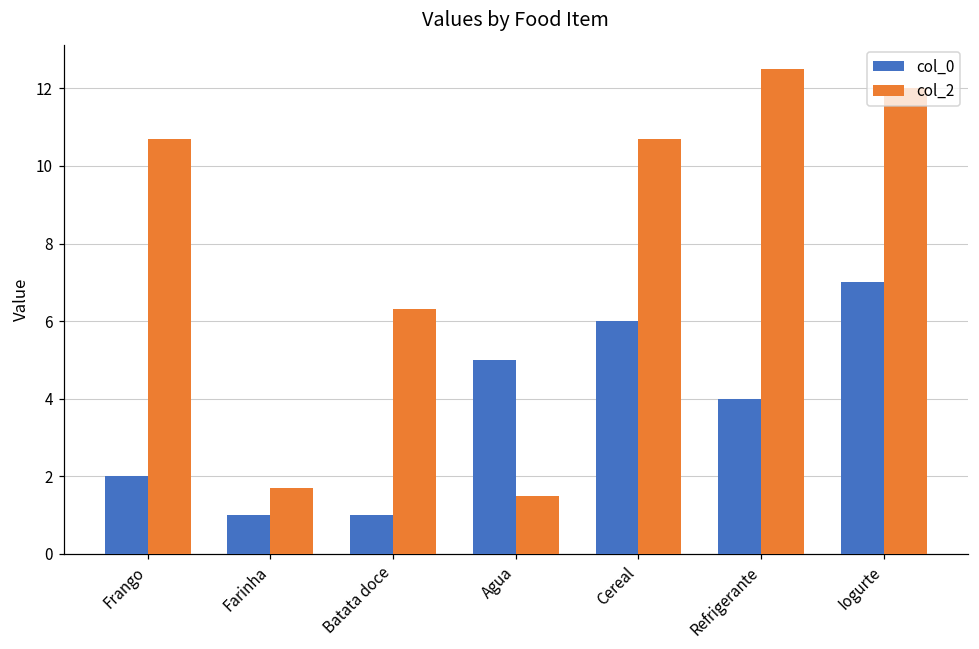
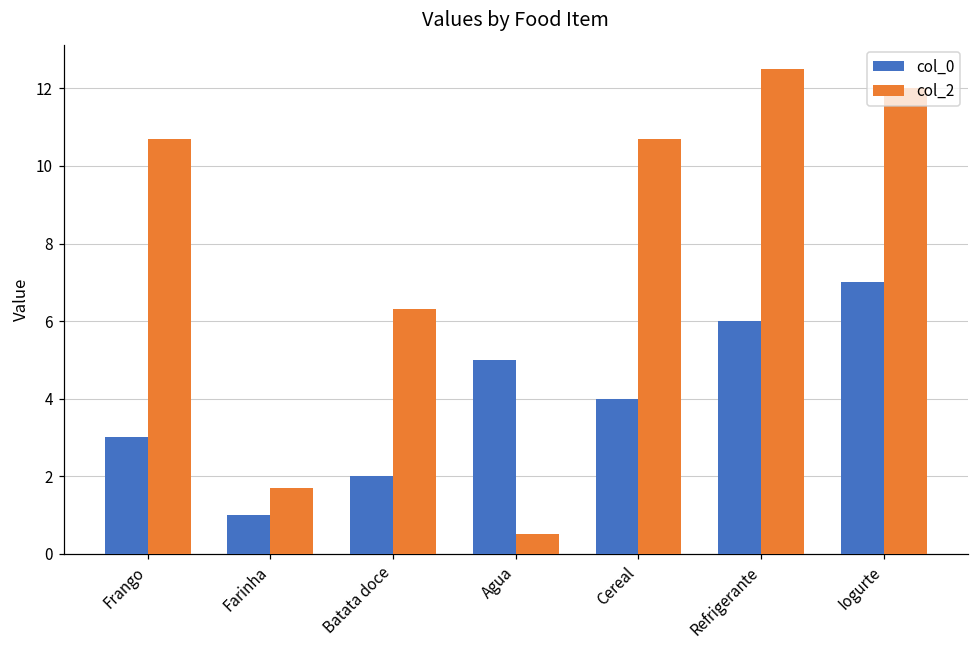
  {
    "col_0": {
-     "Frango": 2,
+     "Frango": 3,
      "Farinha": 1,
-     "Batata doce": 1,
+     "Batata doce": 2,
      "Agua": 5,
-     "Cereal": 6,
-     "Refrigerante": 4,
+     "Cereal": 4,
+     "Refrigerante": 6,
      "Iogurte": 7
    },
    "col_2": {
      "Frango": 10.7,
      "Farinha": 1.7,
      "Batata doce": 6.3,
-     "Agua": 1.5,
+     "Agua": 0.5,
      "Cereal": 10.7,
      "Refrigerante": 12.5
    }
  }
